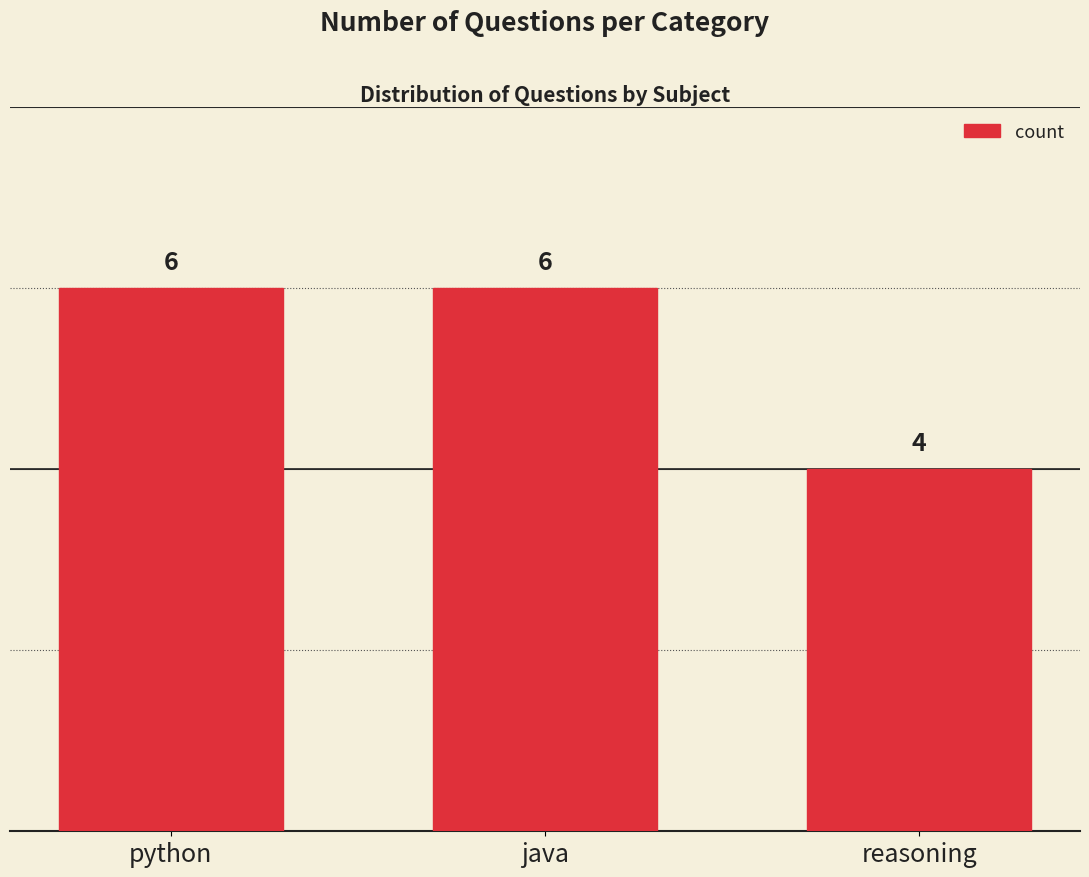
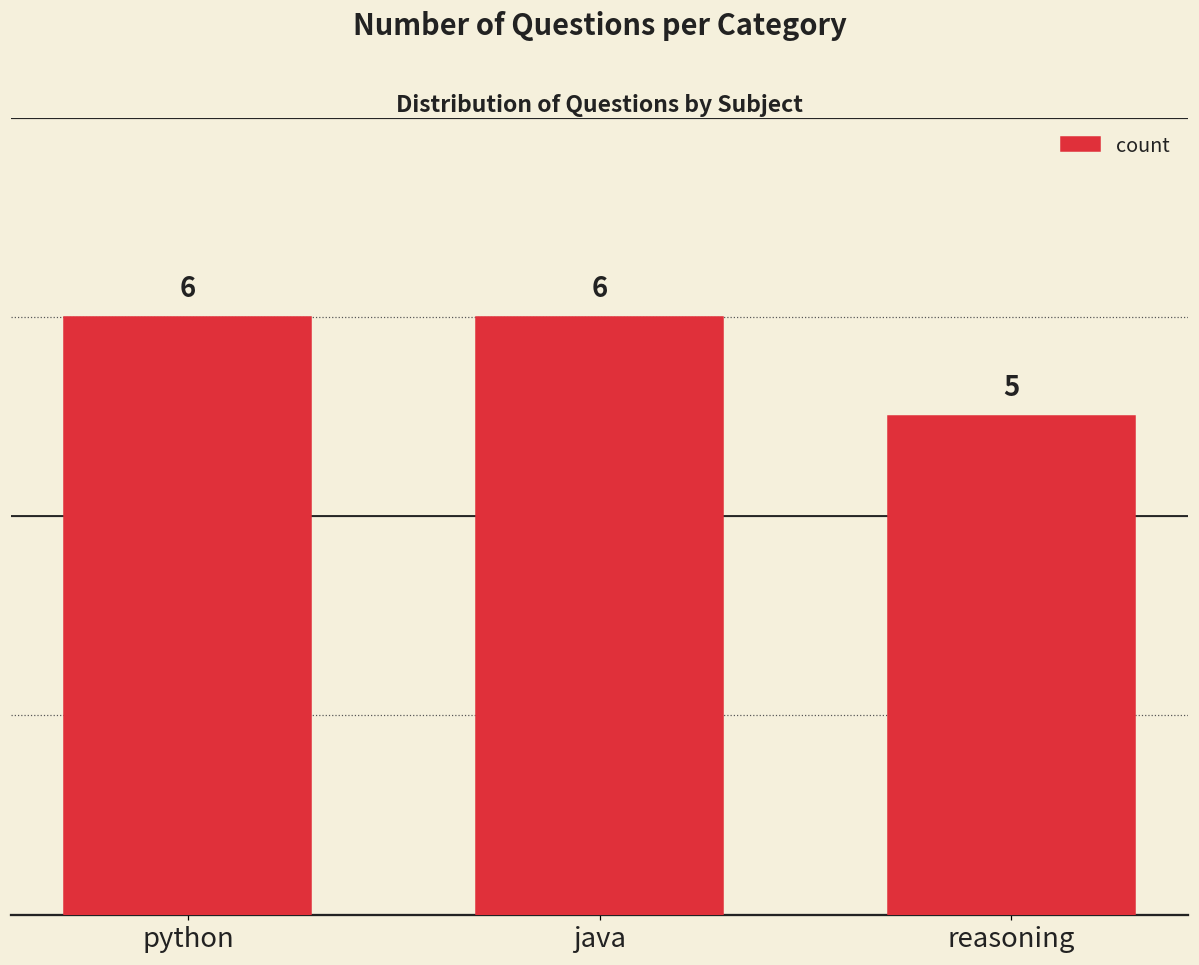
  {
    "python": 6,
    "java": 6,
-   "reasoning": 4
+   "reasoning": 5
  }
